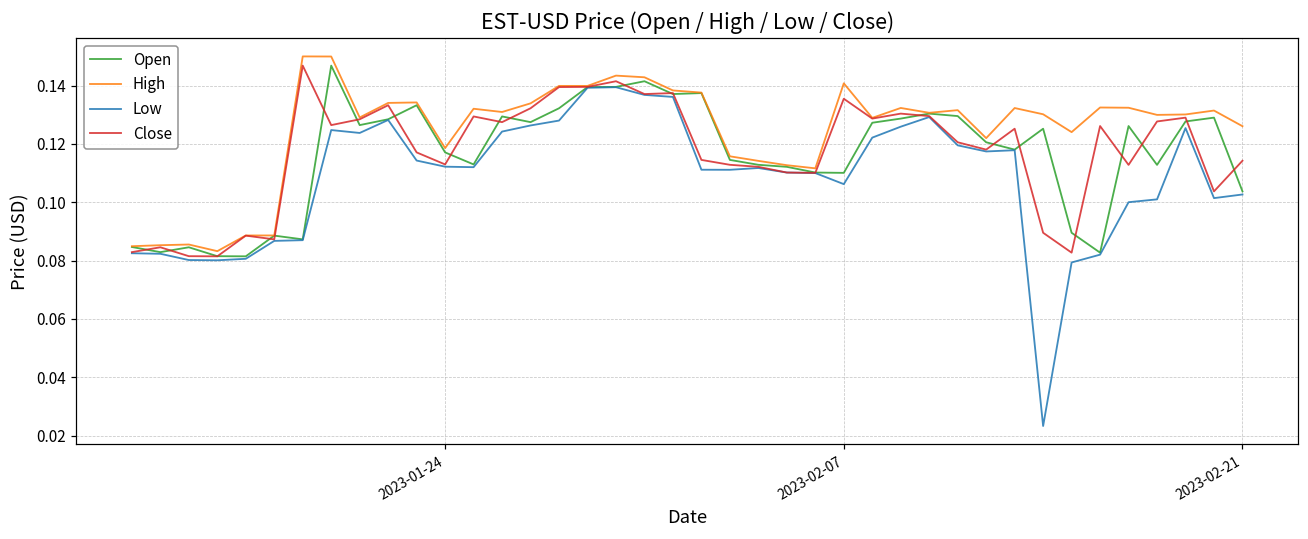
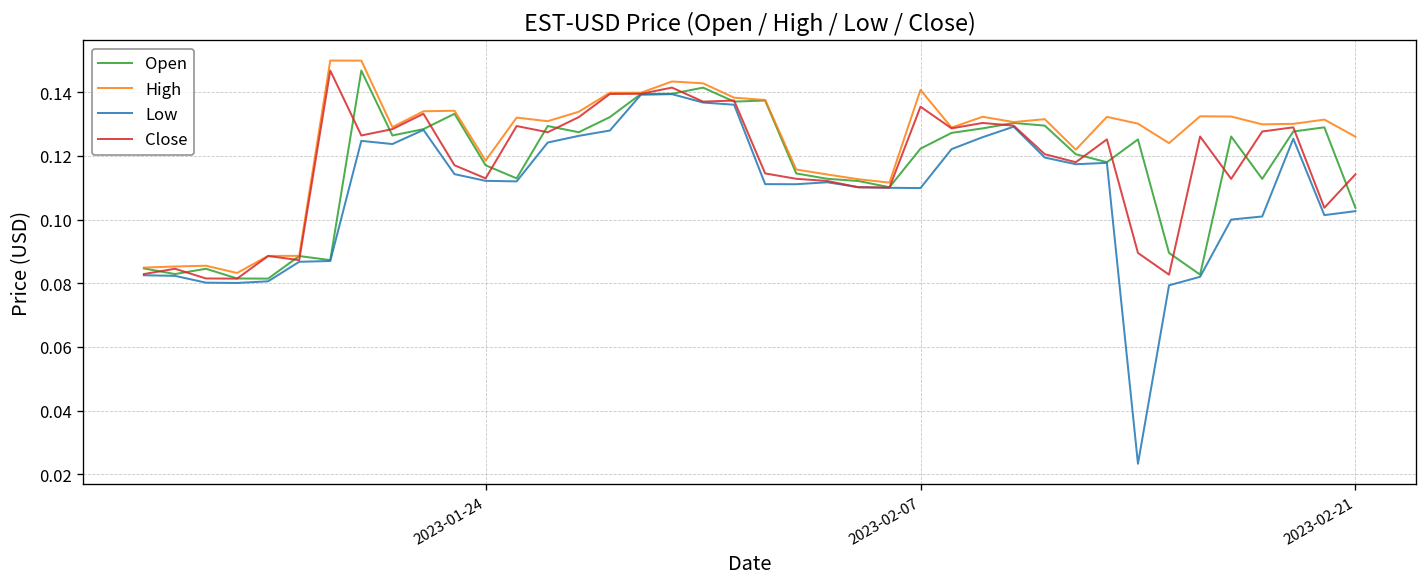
  {
    "Open": {
      "2023-01-24": 0.117,
-     "2023-02-07": 0.110,
+     "2023-02-07": 0.122,
      "2023-02-21": 0.104
    },
    "High": {
      "2023-01-24": 0.119,
      "2023-02-07": 0.141,
      "2023-02-21": 0.126
    },
    "Low": {
-     "2023-02-07": 0.106,
+     "2023-02-07": 0.110,
      "2023-02-21": 0.103
    },
    "Close": {
      "2023-02-07": 0.135,
      "2023-02-21": 0.114
    }
  }
